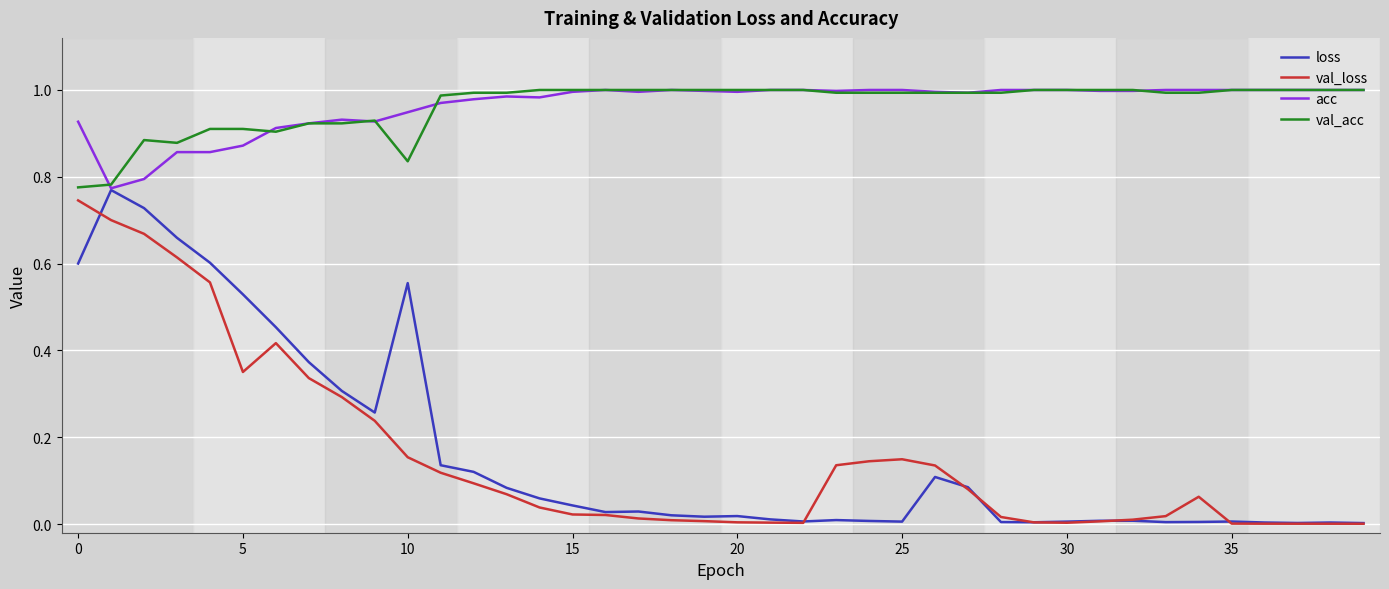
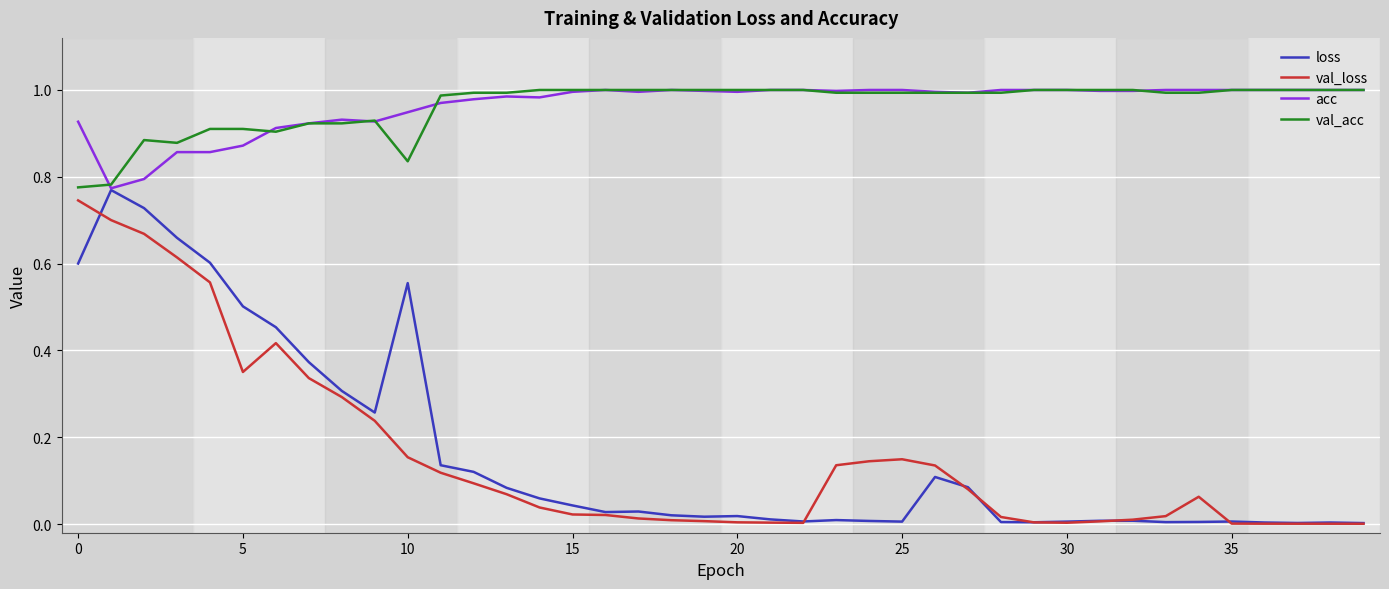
  {
    "loss": {
      "0": 0.60,
-     "5": 0.53,
+     "5": 0.50,
      "10": 0.56,
      "15": 0.04,
      "20": 0.02,
      "25": 0.01
    },
    "val_loss": {
      "0": 0.75,
      "5": 0.35,
      "10": 0.15,
      "15": 0.02,
      "20": 0.00,
      "25": 0.15
    },
    "acc": {
      "0": 0.93,
      "5": 0.87,
      "10": 0.95,
      "25": 1.00
    },
    "val_acc": {
      "0": 0.78,
      "5": 0.91,
      "10": 0.84,
      "25": 0.99
    }
  }
